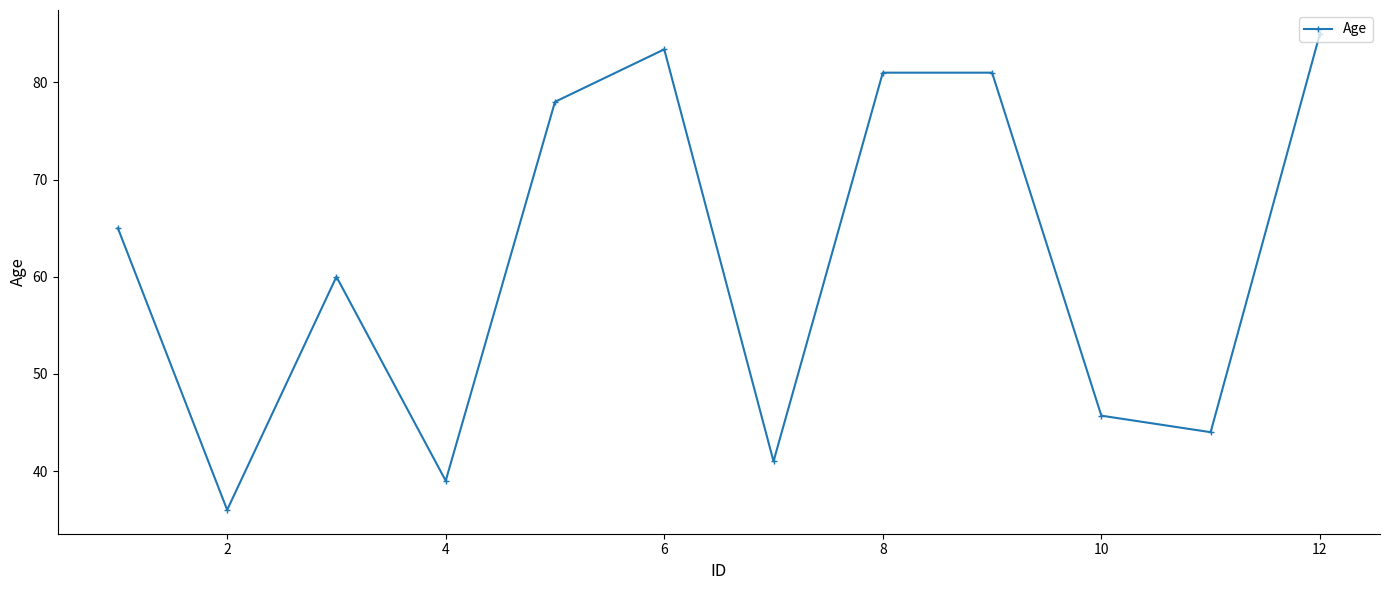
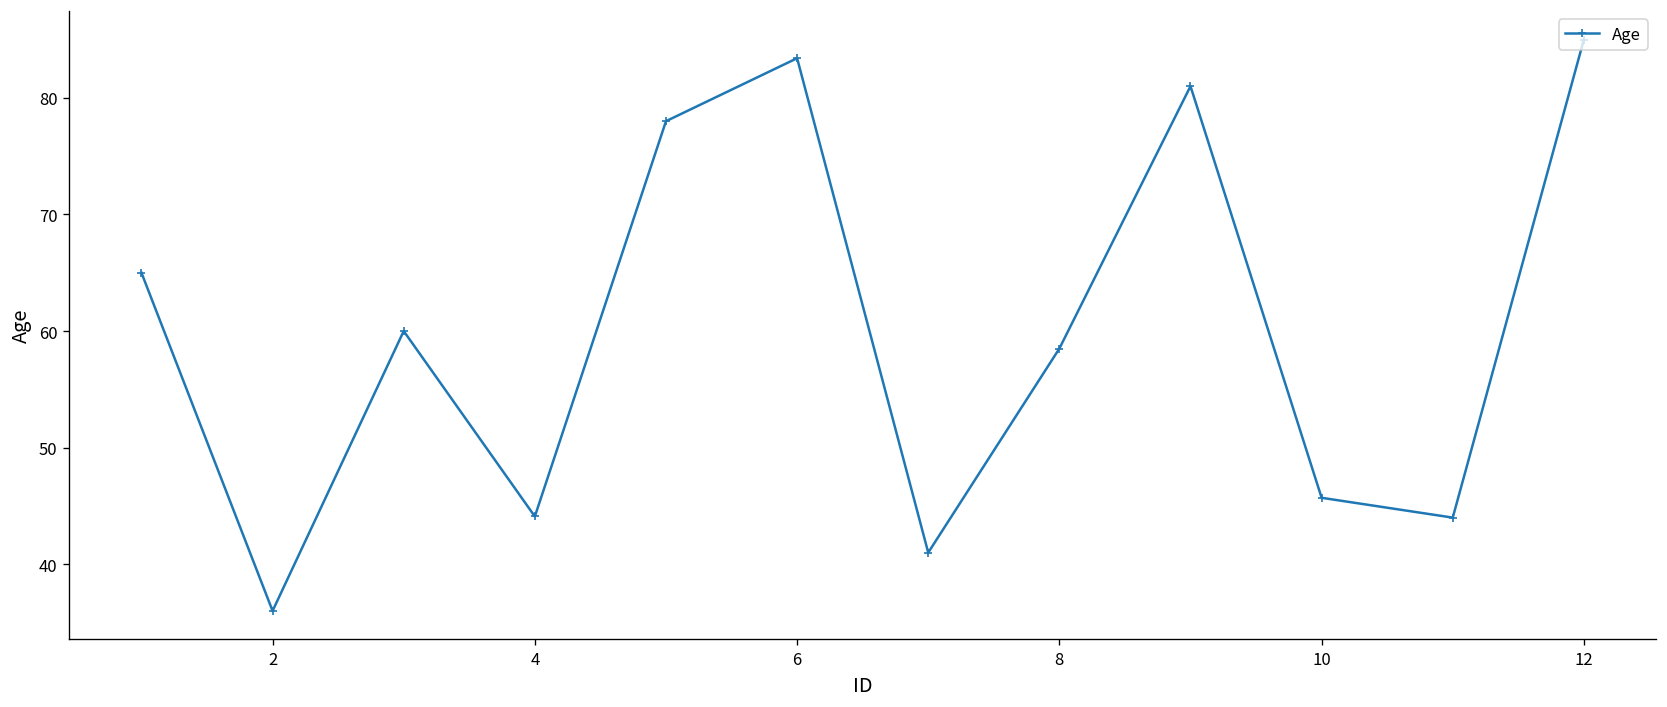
  {
    "2": 36,
-   "4": 39,
+   "4": 44,
    "6": 83,
-   "8": 81,
+   "8": 59,
    "10": 46
  }
